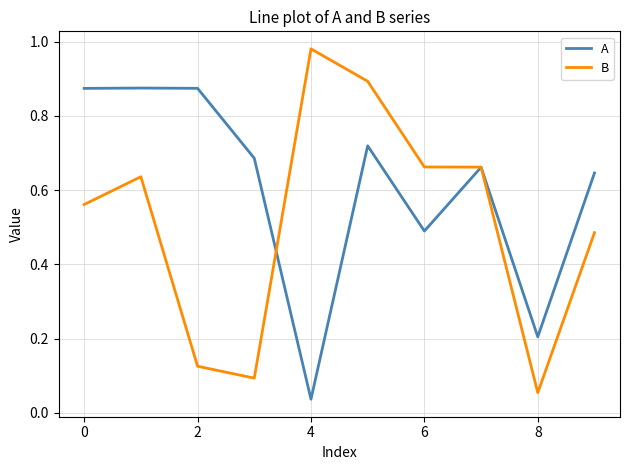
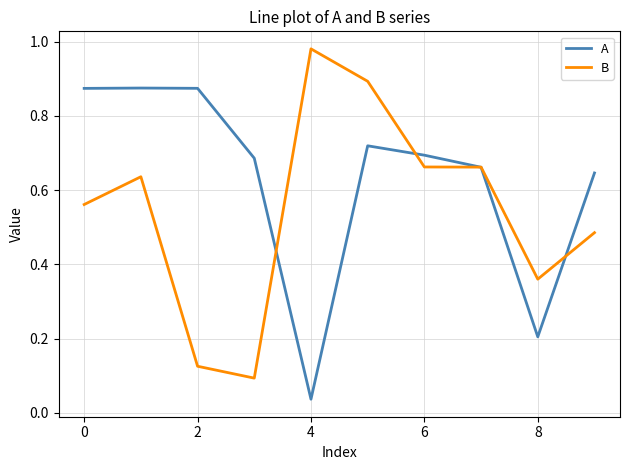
  {
    "A": {
      "0": 0.87,
      "2": 0.87,
      "4": 0.04,
-     "6": 0.49,
+     "6": 0.69,
      "8": 0.20
    },
    "B": {
      "0": 0.56,
      "2": 0.13,
      "4": 0.98,
      "6": 0.66,
-     "8": 0.05
+     "8": 0.36
    }
  }
